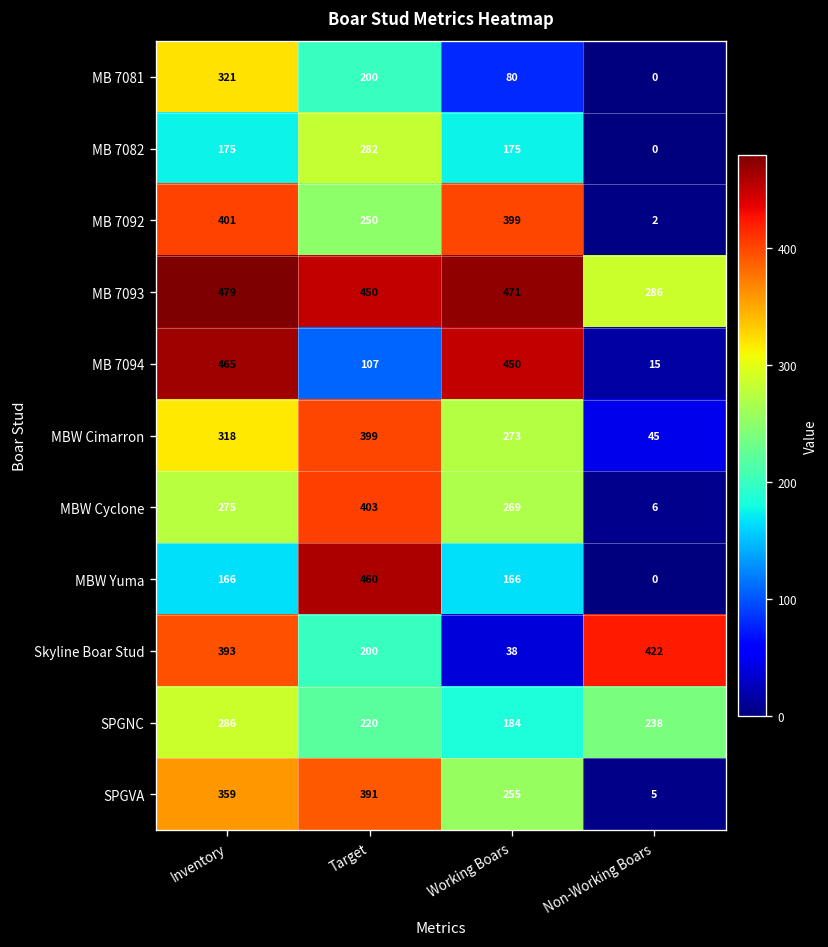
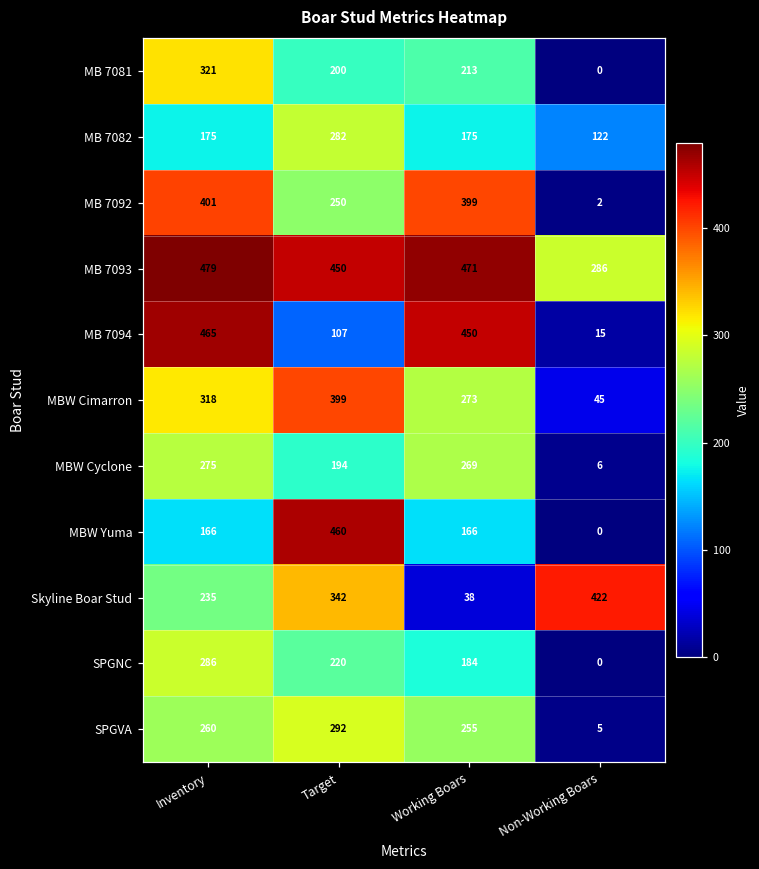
  {
    "MB 7081": {
      "Inventory": 321,
      "Target": 200,
-     "Working Boars": 80,
+     "Working Boars": 213,
      "Non-Working Boars": 0
    },
    "MB 7082": {
      "Inventory": 175,
      "Target": 282,
      "Working Boars": 175,
-     "Non-Working Boars": 0
+     "Non-Working Boars": 122
    },
    "MB 7092": {
      "Inventory": 401,
      "Target": 250,
      "Working Boars": 399,
      "Non-Working Boars": 2
    },
    "MB 7093": {
      "Inventory": 479,
      "Target": 450,
      "Working Boars": 471,
      "Non-Working Boars": 286
    },
    "MB 7094": {
      "Inventory": 465,
      "Target": 107,
      "Working Boars": 450,
      "Non-Working Boars": 15
    },
    "MBW Cimarron": {
      "Inventory": 318,
      "Target": 399,
      "Working Boars": 273,
      "Non-Working Boars": 45
    },
    "MBW Cyclone": {
      "Inventory": 275,
-     "Target": 403,
+     "Target": 194,
      "Working Boars": 269,
      "Non-Working Boars": 6
    },
    "MBW Yuma": {
      "Inventory": 166,
      "Target": 460,
      "Working Boars": 166,
      "Non-Working Boars": 0
    },
    "Skyline Boar Stud": {
-     "Inventory": 393,
-     "Target": 200,
+     "Inventory": 235,
+     "Target": 342,
      "Working Boars": 38,
      "Non-Working Boars": 422
    },
    "SPGNC": {
      "Inventory": 286,
      "Target": 220,
      "Working Boars": 184,
-     "Non-Working Boars": 238
+     "Non-Working Boars": 0
    },
    "SPGVA": {
-     "Inventory": 359,
-     "Target": 391,
+     "Inventory": 260,
+     "Target": 292,
      "Working Boars": 255,
      "Non-Working Boars": 5
    }
  }
